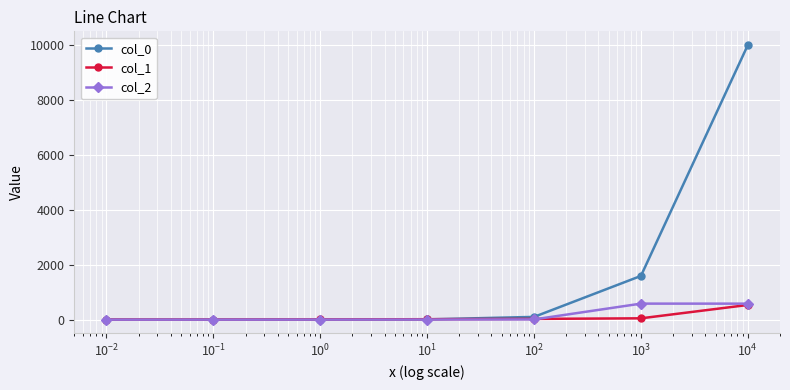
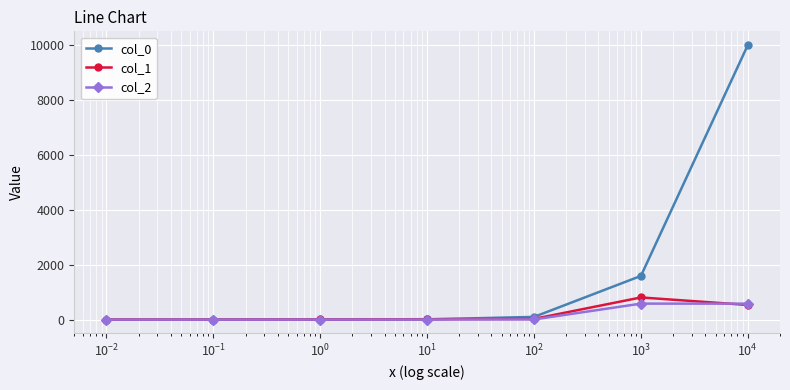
  {
    "col_0": {
      "10^3": 1600,
      "10^4": 10000
    },
    "col_1": {
-     "10^3": 0
+     "10^3": 800
    },
    "col_2": {
      "10^3": 600
    }
  }
